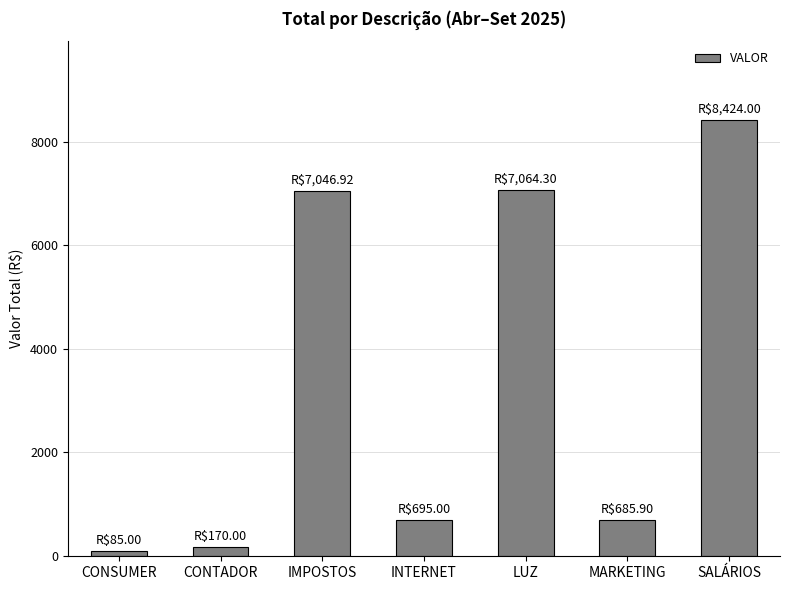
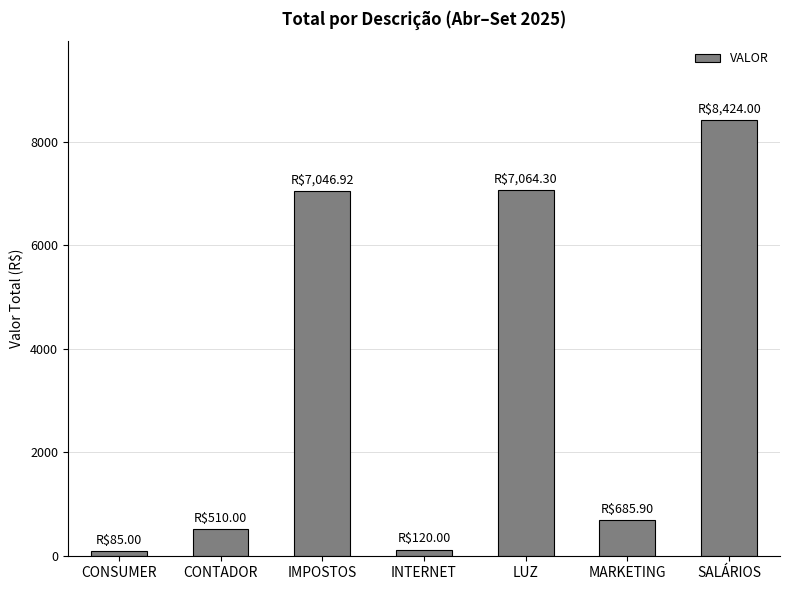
  {
    "CONSUMER": "$85.00",
-   "CONTADOR": "$170.00",
+   "CONTADOR": "$510.00",
    "IMPOSTOS": "$7,046.92",
-   "INTERNET": "$695.00",
+   "INTERNET": "$120.00",
    "LUZ": "$7,064.30",
    "MARKETING": "$685.90",
    "SALÁRIOS": "$8,424.00"
  }
